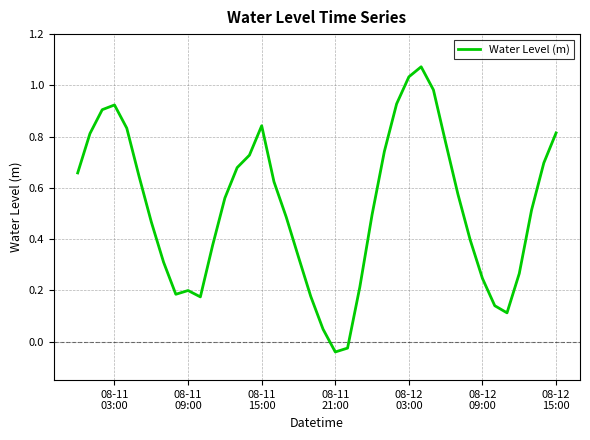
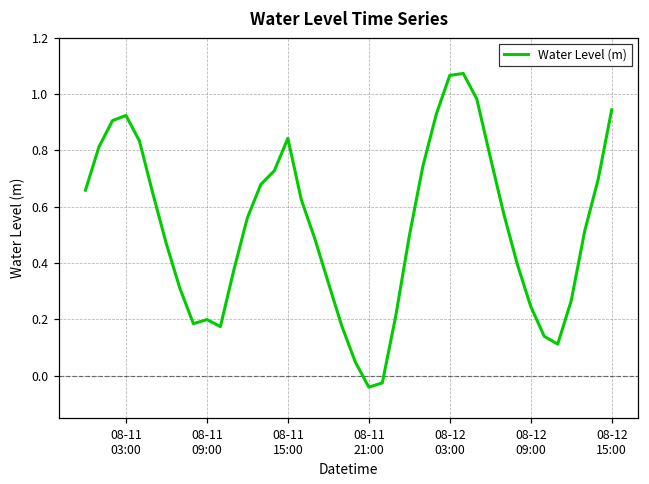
  {
    "08-11 03:00": 0.92,
    "08-11 09:00": 0.20,
    "08-11 15:00": 0.84,
    "08-11 21:00": -0.04,
-   "08-12 03:00": 1.03,
+   "08-12 03:00": 1.07,
    "08-12 09:00": 0.25,
-   "08-12 15:00": 0.81
+   "08-12 15:00": 0.94
  }
